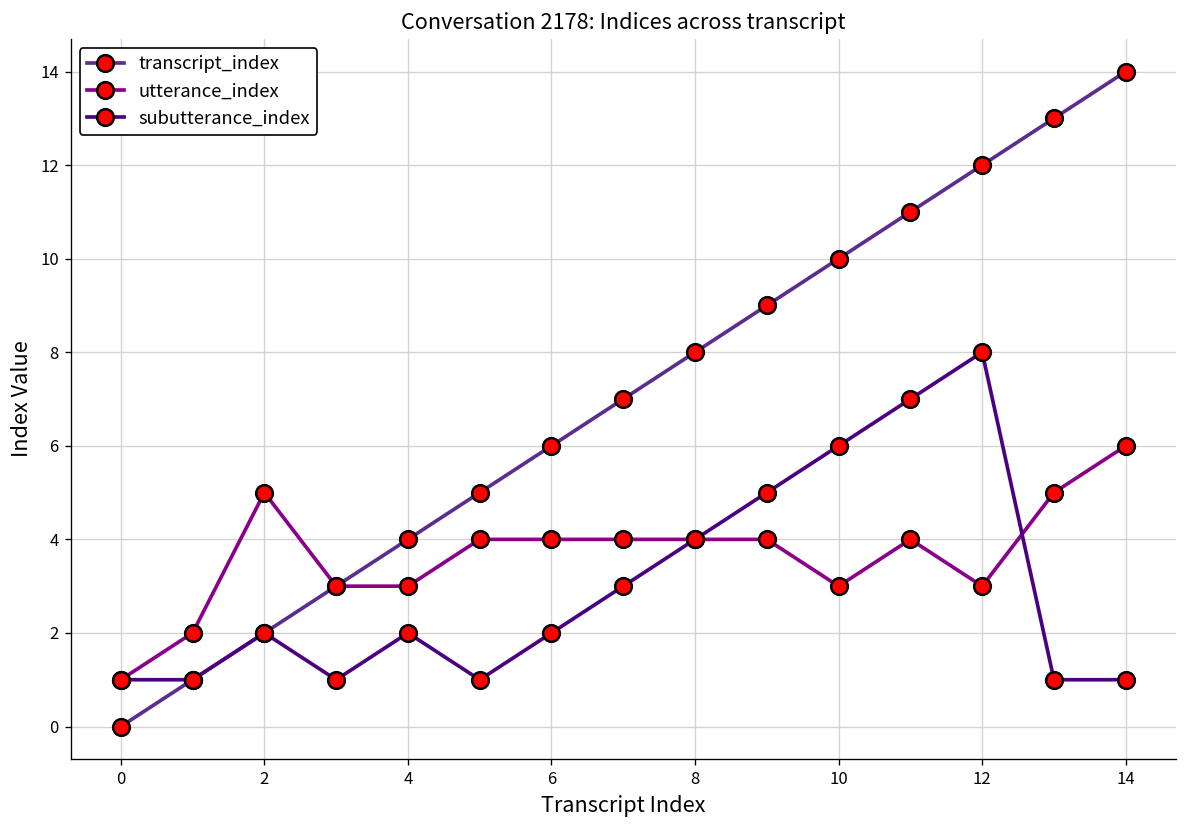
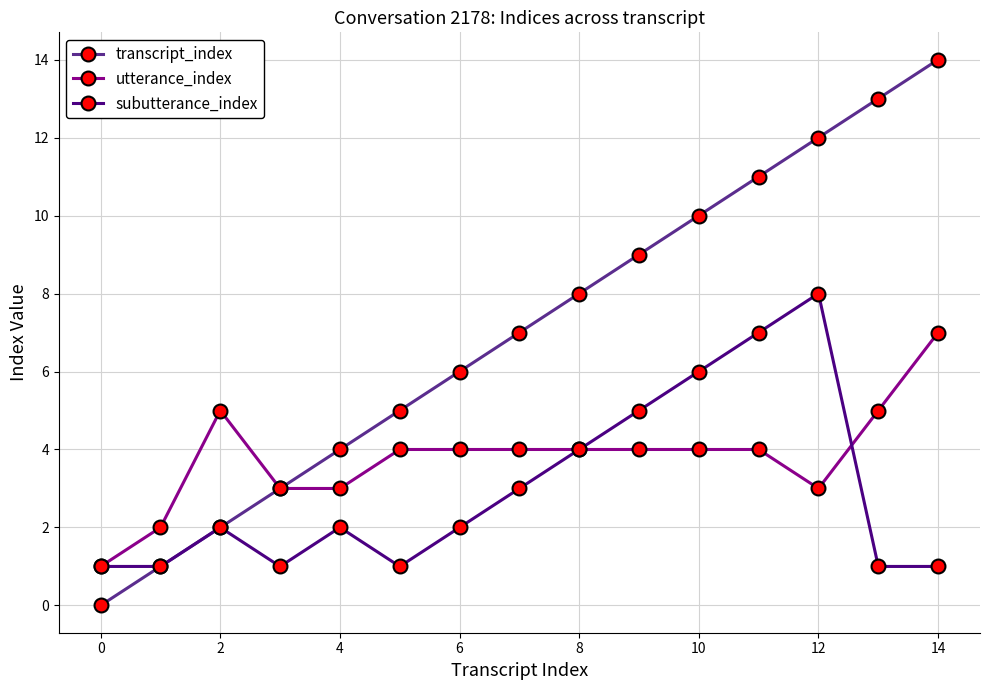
  {
    "utterance_index": {
      "2": 5,
      "4": 3,
      "6": 4,
-     "10": 3,
+     "10": 4,
      "12": 3,
-     "14": 6
+     "14": 7
    }
  }
